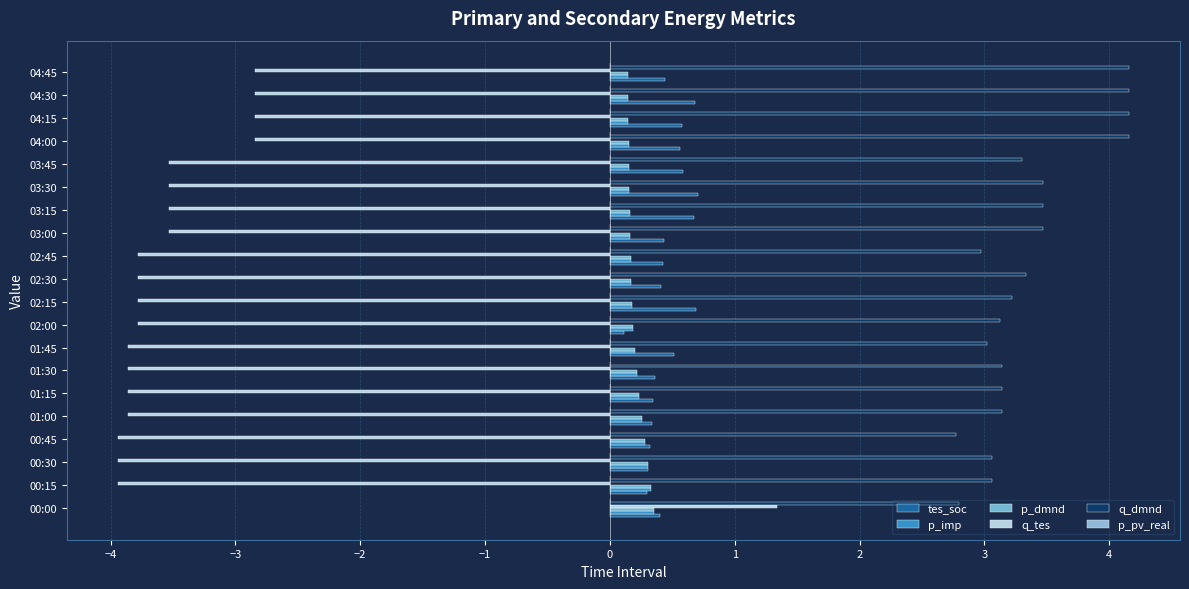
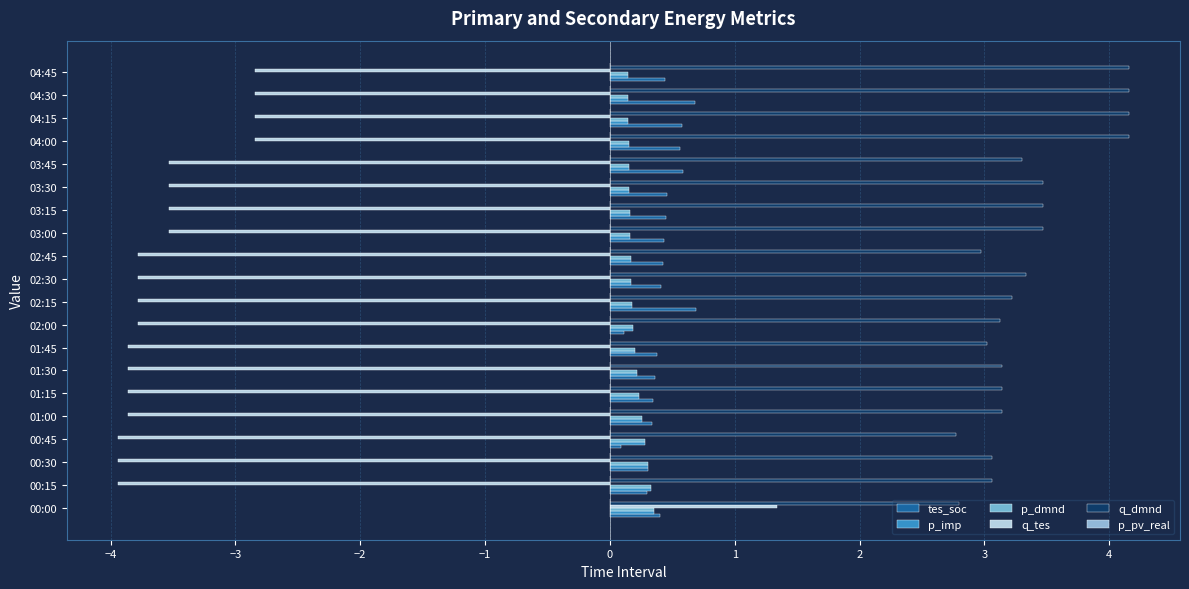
  {
    "tes_soc": {
      "04:45": 0.44,
      "04:30": 0.68,
      "04:15": 0.57,
      "04:00": 0.56,
      "03:45": 0.59,
-     "03:30": 0.71,
-     "03:15": 0.68,
+     "03:30": 0.46,
+     "03:15": 0.45,
      "03:00": 0.44,
      "02:45": 0.42,
      "02:30": 0.41,
      "02:15": 0.69,
      "02:00": 0.11,
-     "01:45": 0.51,
+     "01:45": 0.37,
      "01:30": 0.36,
      "01:15": 0.35,
      "01:00": 0.33,
-     "00:45": 0.32,
+     "00:45": 0.09,
      "00:30": 0.31,
      "00:15": 0.30,
      "00:00": 0.40
    },
    "p_imp": {
      "04:45": 0.14,
      "04:30": 0.14,
      "04:15": 0.15,
      "04:00": 0.15,
      "03:45": 0.15,
      "03:30": 0.15,
      "03:15": 0.16,
      "03:00": 0.16,
      "02:45": 0.16,
      "02:30": 0.17,
      "02:15": 0.18,
      "02:00": 0.19,
      "01:45": 0.20,
      "01:30": 0.22,
      "01:15": 0.24,
      "01:00": 0.26,
      "00:45": 0.28,
      "00:30": 0.30,
      "00:15": 0.33,
      "00:00": 0.36
    },
    "q_dmnd": {
      "04:45": 4.16,
      "04:30": 4.16,
      "04:15": 4.16,
      "04:00": 4.16,
      "03:45": 3.30,
      "03:30": 3.47,
      "03:15": 3.47,
      "03:00": 3.47,
      "02:45": 2.97,
      "02:30": 3.33,
      "02:15": 3.22,
      "02:00": 3.12,
      "01:45": 3.02,
      "01:30": 3.14,
      "01:15": 3.14,
      "01:00": 3.14,
      "00:45": 2.78,
      "00:30": 3.06,
      "00:15": 3.06
    }
  }
